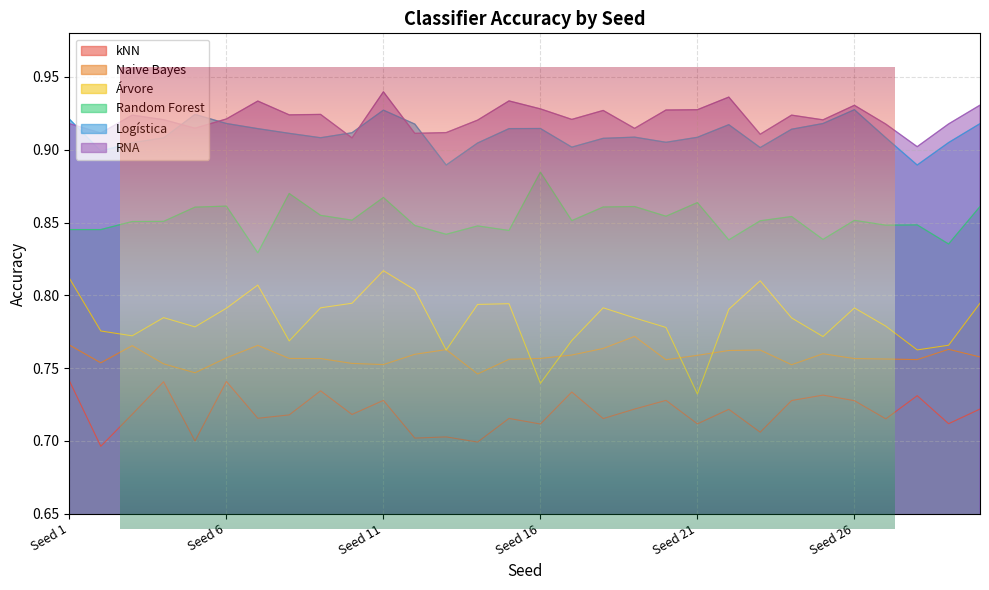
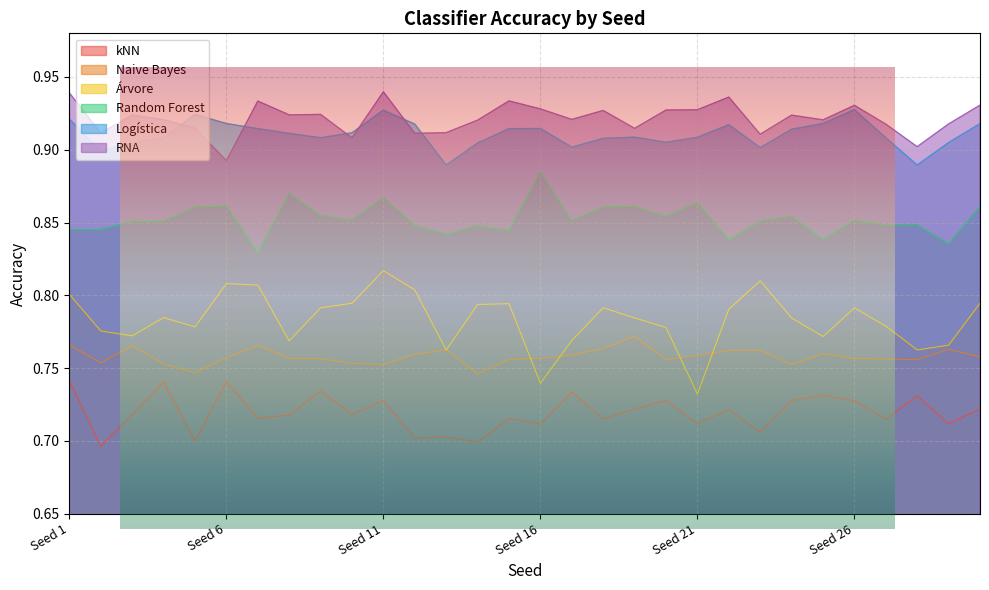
  {
    "Classifier Accuracy by Seed": {
      "Árvore": {
-       "Seed 1": 0.812,
-       "Seed 6": 0.791,
+       "Seed 1": 0.801,
+       "Seed 6": 0.808,
        "Seed 11": 0.817,
        "Seed 16": 0.740,
        "Seed 21": 0.732,
        "Seed 26": 0.791
      },
      "Random Forest": {
        "Seed 1": 0.845,
        "Seed 6": 0.861,
        "Seed 11": 0.867,
        "Seed 16": 0.885,
        "Seed 21": 0.864,
        "Seed 26": 0.852
      },
      "RNA": {
-       "Seed 1": 0.918,
-       "Seed 6": 0.921,
+       "Seed 1": 0.939,
+       "Seed 6": 0.893,
        "Seed 11": 0.940,
        "Seed 16": 0.928,
        "Seed 21": 0.928,
        "Seed 26": 0.931
      }
    }
  }
